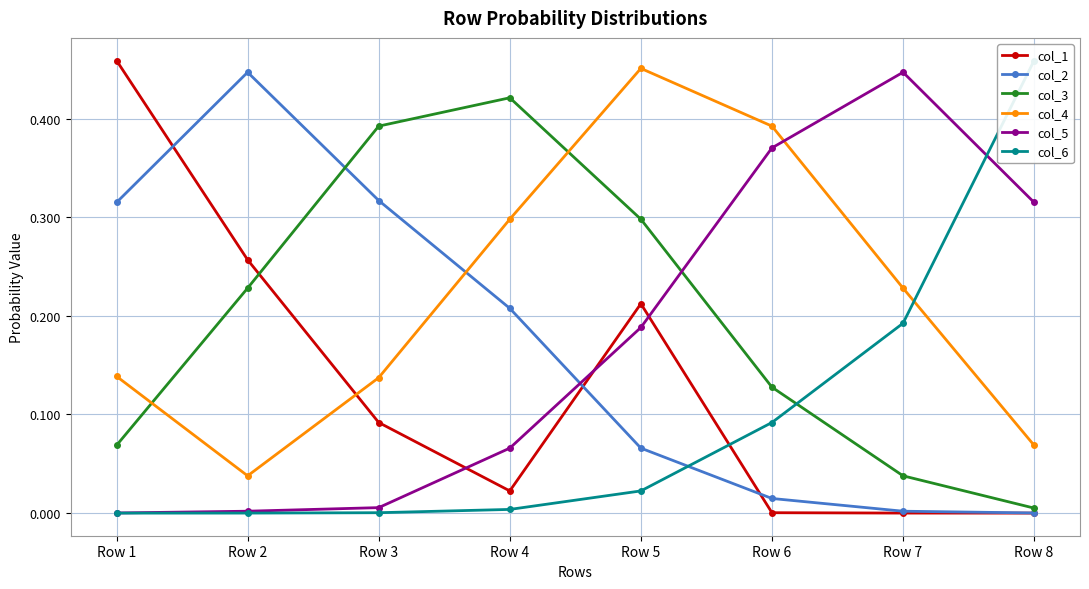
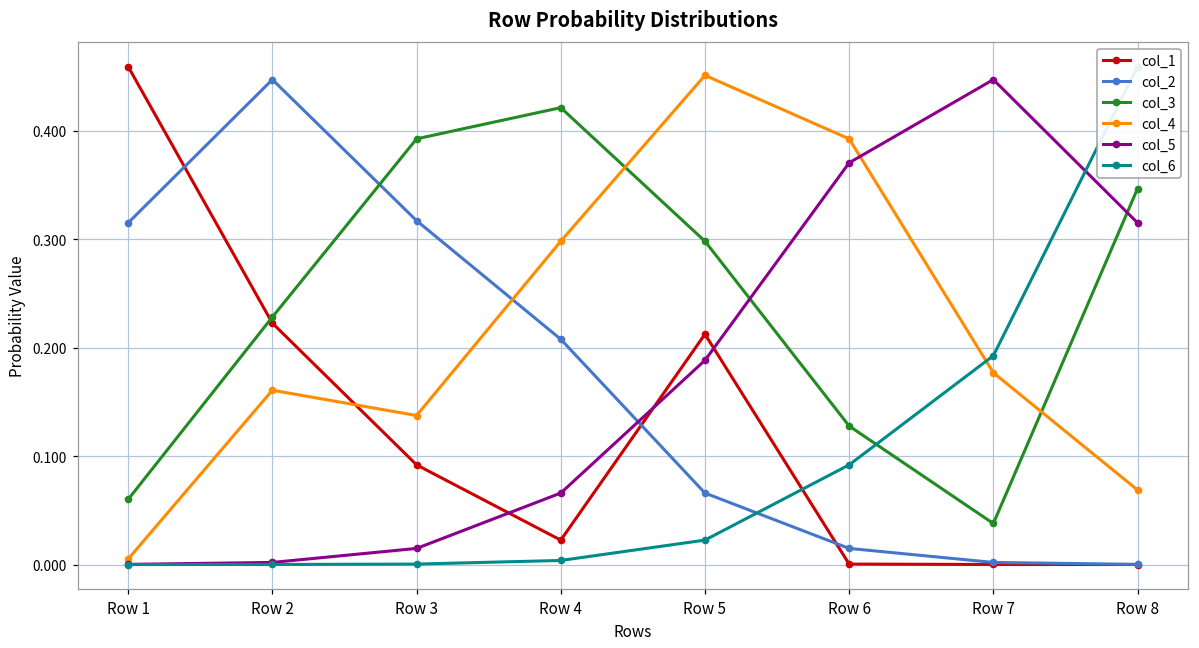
  {
    "col_1": {
      "Row 1": 0.46,
-     "Row 2": 0.26,
+     "Row 2": 0.22,
      "Row 3": 0.09,
      "Row 4": 0.02,
      "Row 5": 0.21,
      "Row 6": 0.00
    },
    "col_2": {
      "Row 1": 0.32,
      "Row 2": 0.45,
      "Row 3": 0.32,
      "Row 4": 0.21,
      "Row 5": 0.07,
      "Row 6": 0.01
    },
    "col_3": {
-     "Row 1": 0.07,
+     "Row 1": 0.06,
      "Row 2": 0.23,
      "Row 3": 0.39,
      "Row 4": 0.42,
      "Row 5": 0.30,
      "Row 6": 0.13,
      "Row 7": 0.04,
-     "Row 8": 0.01
+     "Row 8": 0.35
    },
    "col_4": {
-     "Row 1": 0.14,
-     "Row 2": 0.04,
+     "Row 1": 0.01,
+     "Row 2": 0.16,
      "Row 3": 0.14,
      "Row 4": 0.30,
      "Row 5": 0.45,
      "Row 6": 0.39,
-     "Row 7": 0.23,
+     "Row 7": 0.18,
      "Row 8": 0.07
    },
    "col_5": {
-     "Row 3": 0.006,
+     "Row 3": 0.015,
      "Row 4": 0.07,
      "Row 5": 0.19,
      "Row 6": 0.37,
      "Row 7": 0.45,
      "Row 8": 0.32
    },
    "col_6": {
      "Row 3": 0.00,
      "Row 4": 0.00,
      "Row 5": 0.02,
      "Row 6": 0.09,
      "Row 7": 0.19
    }
  }
